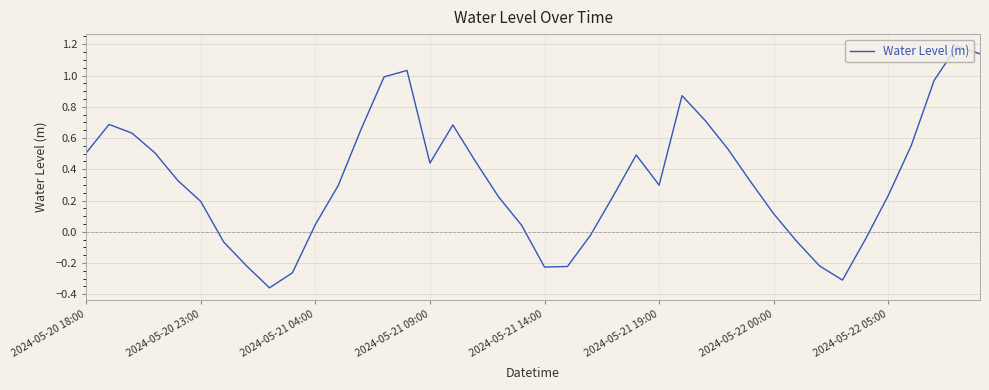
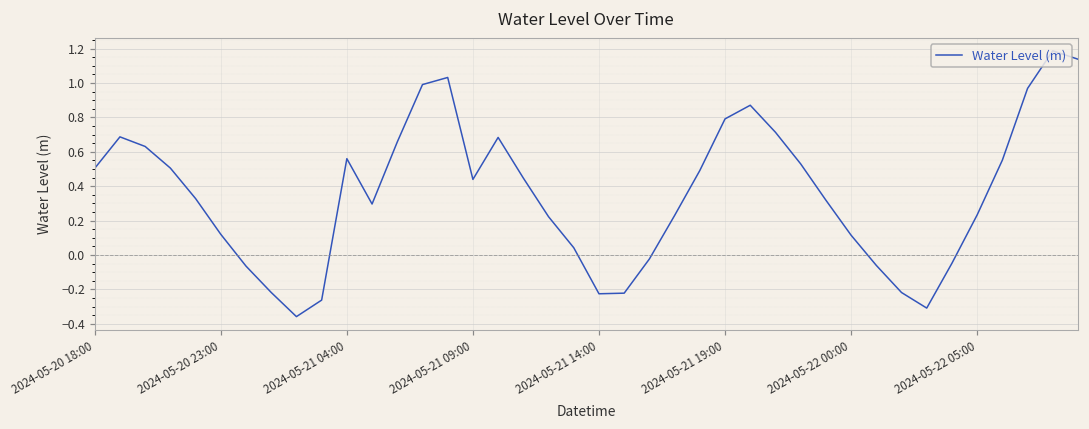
  {
    "2024-05-20 18:00": 0.50,
-   "2024-05-20 23:00": 0.19,
-   "2024-05-21 04:00": 0.05,
+   "2024-05-20 23:00": 0.12,
+   "2024-05-21 04:00": 0.56,
    "2024-05-21 09:00": 0.44,
    "2024-05-21 14:00": -0.23,
-   "2024-05-21 19:00": 0.30,
+   "2024-05-21 19:00": 0.79,
    "2024-05-22 00:00": 0.11,
    "2024-05-22 05:00": 0.23
  }
